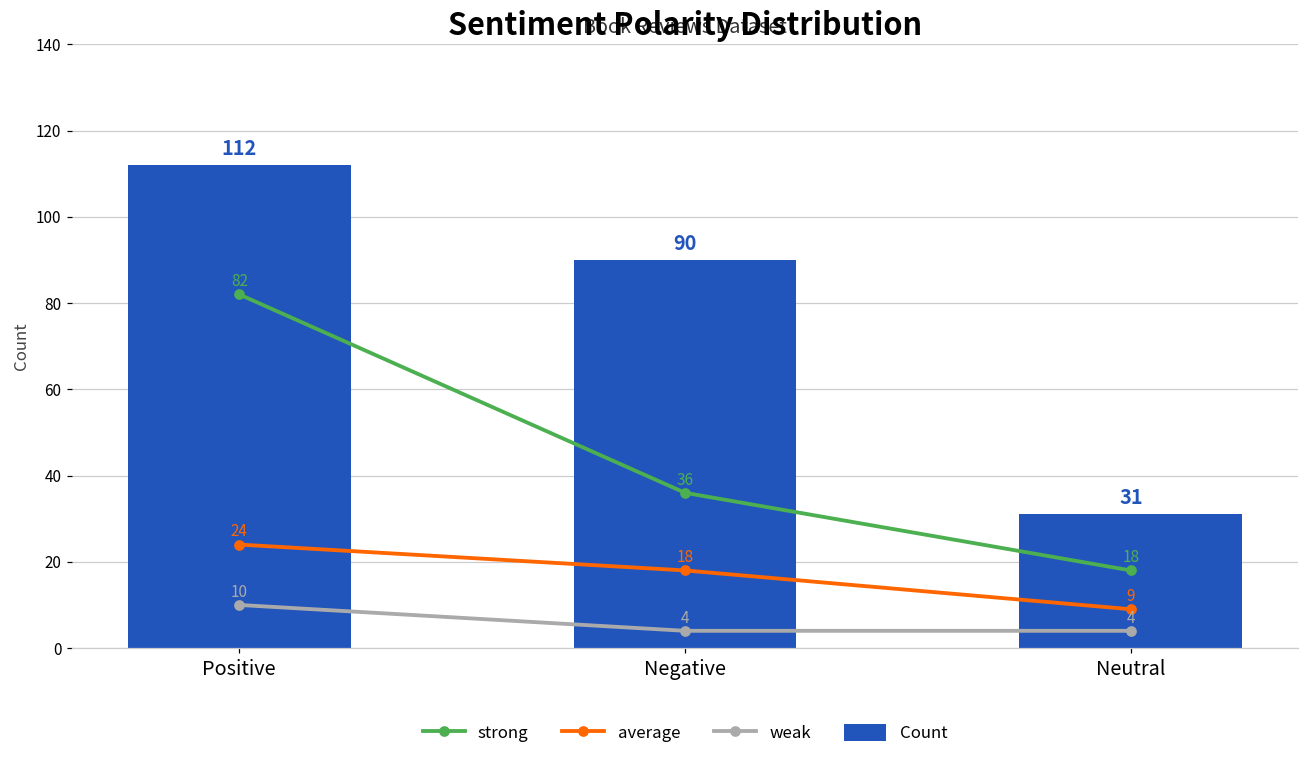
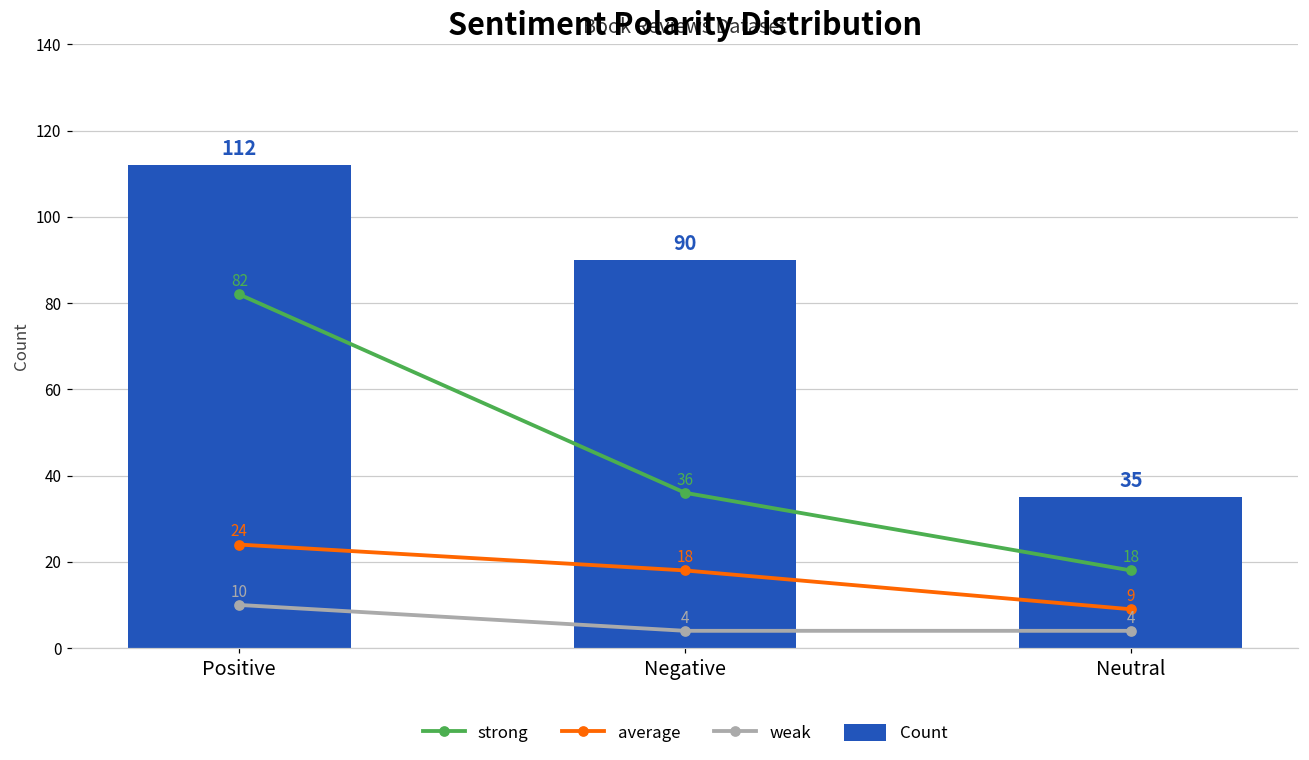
  {
    "strong": {
      "Positive": 82,
      "Negative": 36,
      "Neutral": 18
    },
    "Count": {
      "Positive": 112,
      "Negative": 90,
-     "Neutral": 31
+     "Neutral": 35
    },
    "average": {
      "Positive": 24,
      "Negative": 18,
      "Neutral": 9
    },
    "weak": {
      "Positive": 10,
      "Negative": 4
    }
  }
